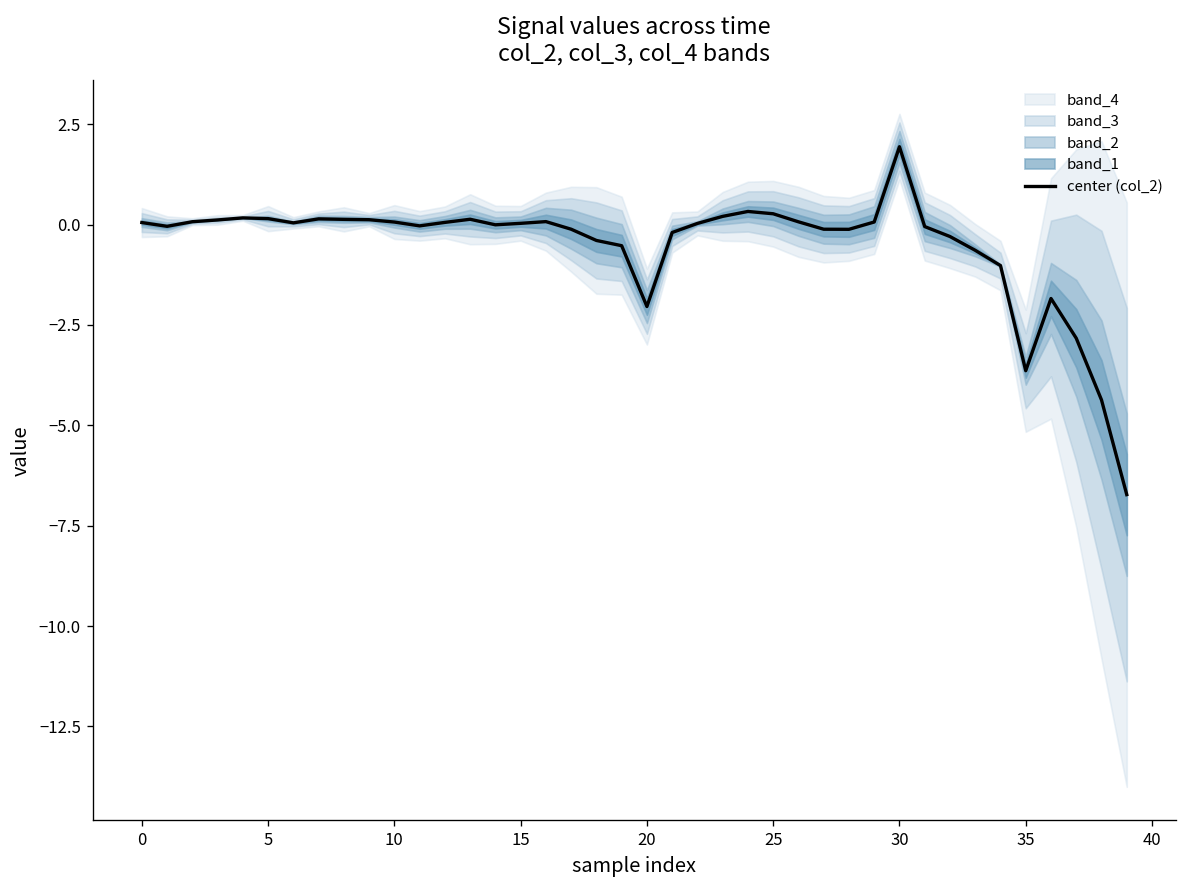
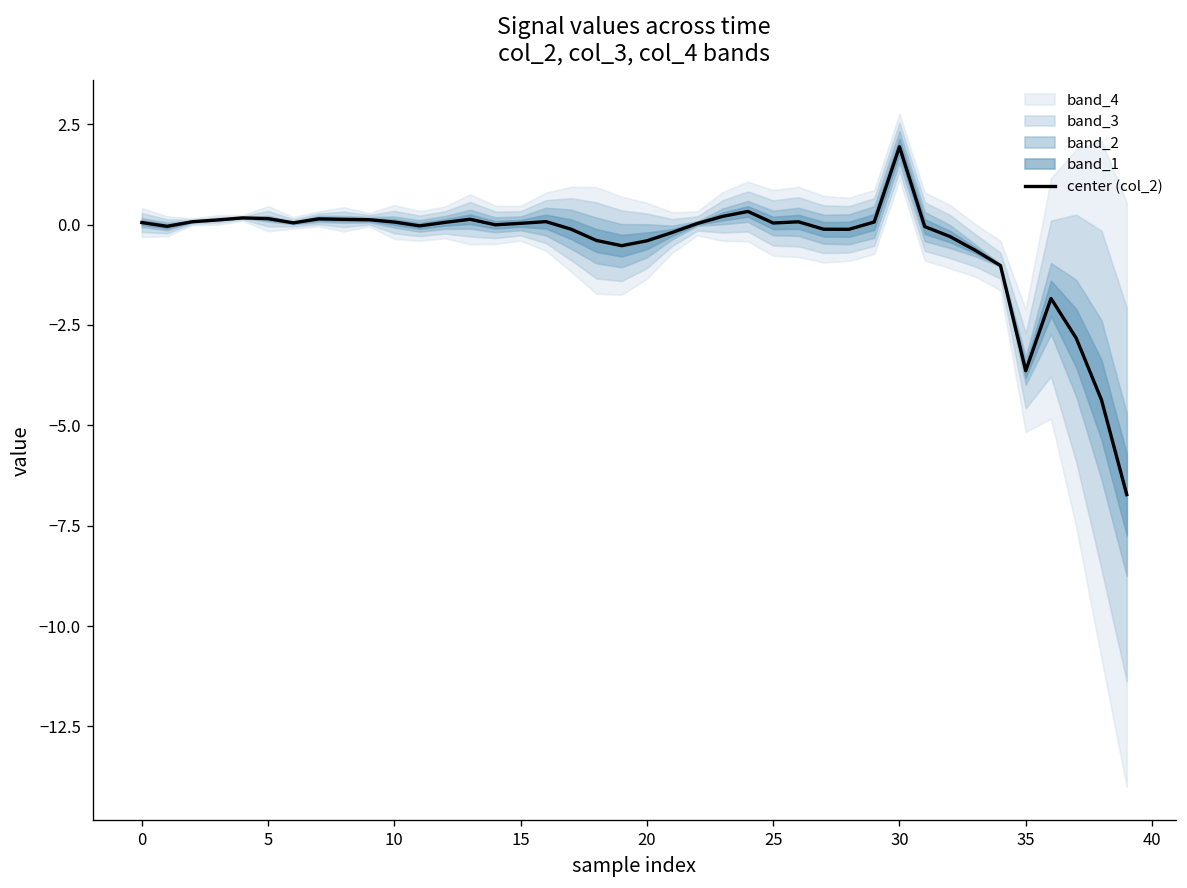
  {
    "center (col_2)": {
      "15": 0.0,
-     "20": -2.0,
-     "25": 0.3,
+     "20": -0.4,
+     "25": 0.0,
      "30": 1.9,
      "35": -3.6
    }
  }
